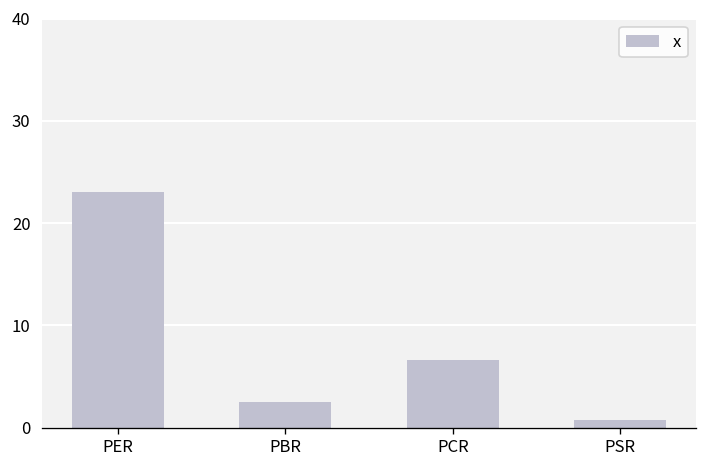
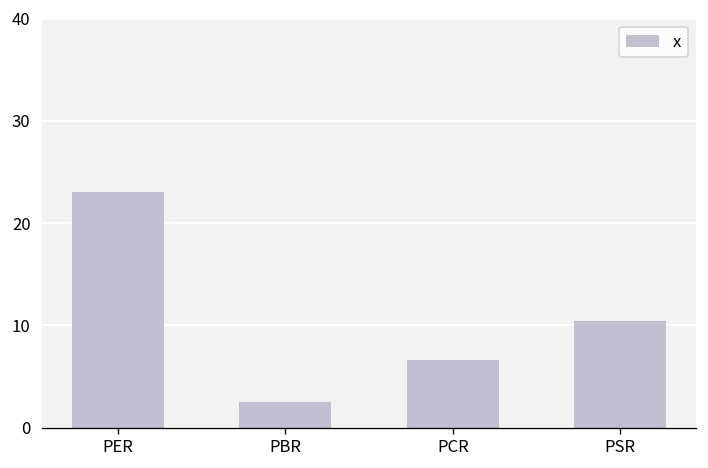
  {
    "PER": 23,
    "PBR": 3,
    "PCR": 7,
-   "PSR": 1
+   "PSR": 10
  }
